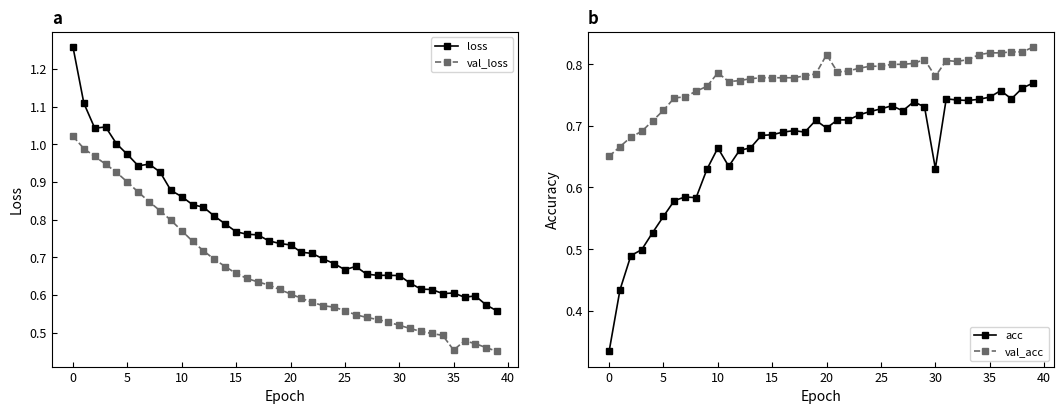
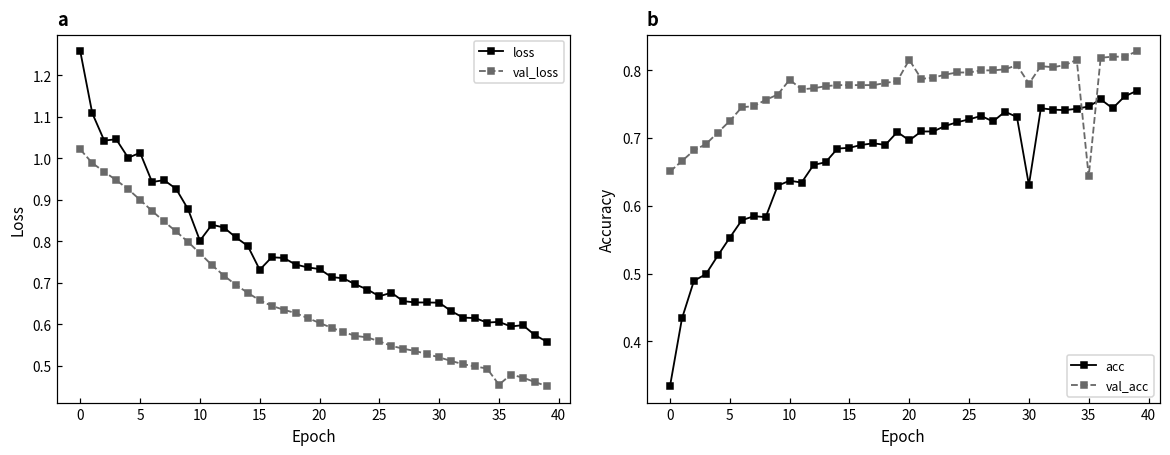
  {
    "a": {
      "loss": {
        "0": 1.26,
-       "5": 0.97,
-       "10": 0.86,
-       "15": 0.77,
+       "5": 1.01,
+       "10": 0.80,
+       "15": 0.73,
        "20": 0.73,
        "25": 0.67,
        "30": 0.65,
        "35": 0.61
      },
      "val_loss": {
        "0": 1.02,
        "5": 0.90,
        "10": 0.77,
        "15": 0.66,
        "20": 0.60,
        "25": 0.56,
        "30": 0.52,
        "35": 0.45
      }
    },
    "b": {
      "acc": {
        "0": 0.33,
        "5": 0.55,
-       "10": 0.66,
+       "10": 0.64,
        "15": 0.69,
        "20": 0.70,
        "25": 0.73,
        "30": 0.63,
        "35": 0.75
      },
      "val_acc": {
        "0": 0.65,
        "5": 0.73,
        "10": 0.79,
        "15": 0.78,
        "20": 0.82,
        "25": 0.80,
        "30": 0.78,
-       "35": 0.82
+       "35": 0.64
      }
    }
  }
